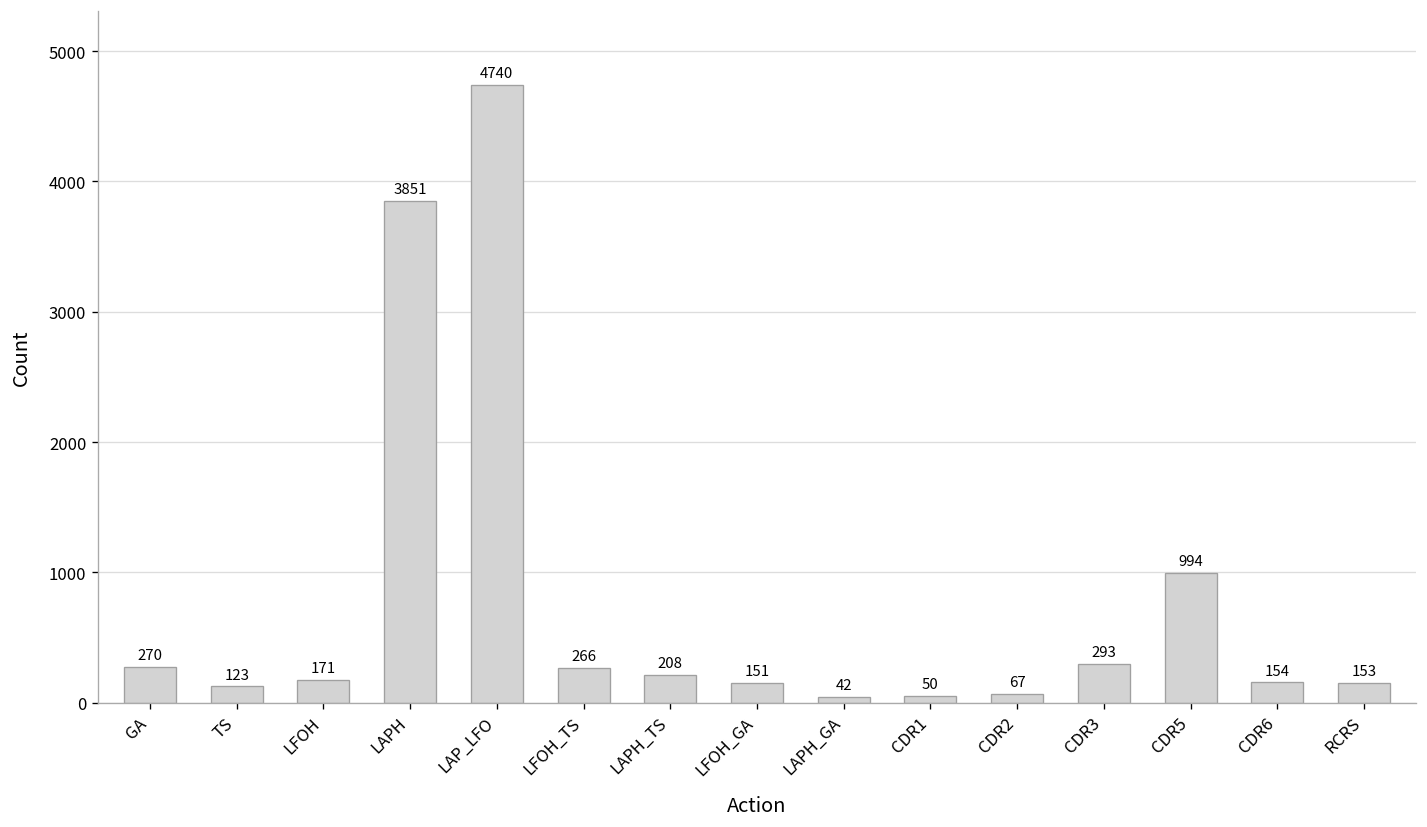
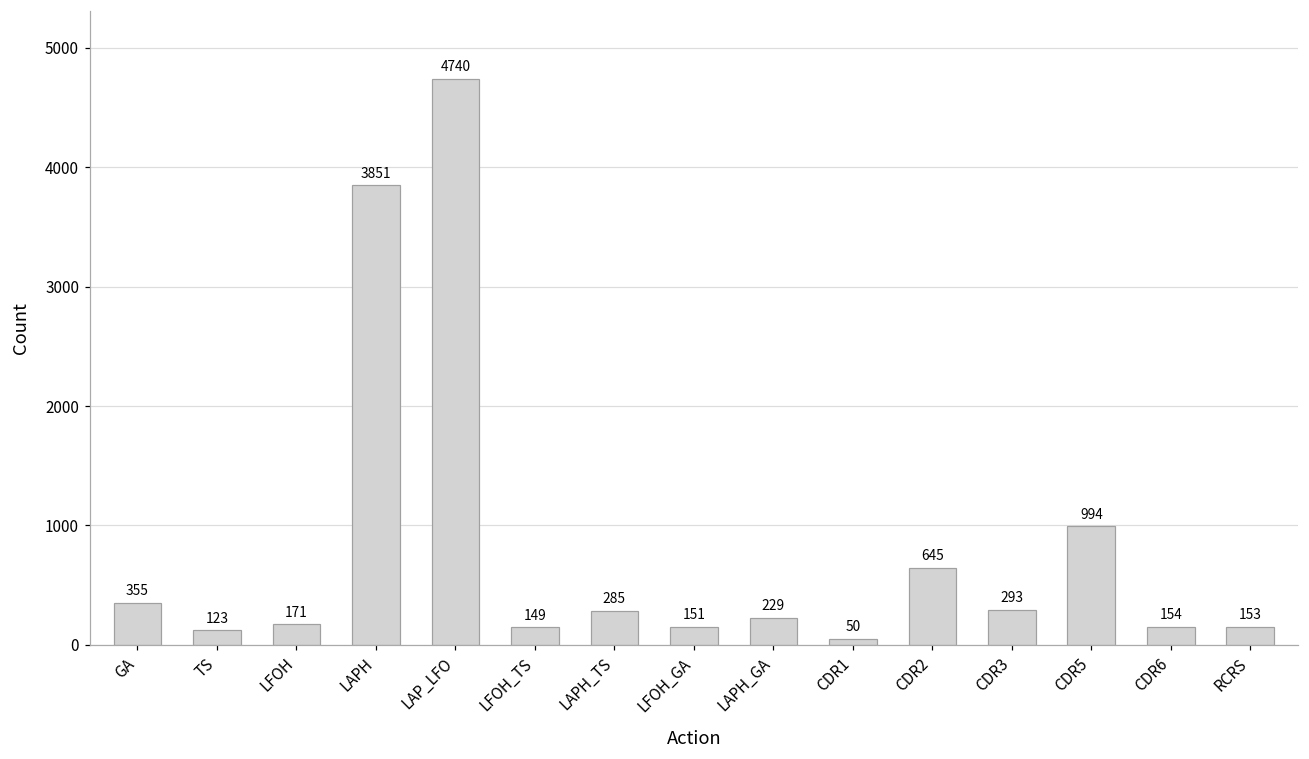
  {
-   "GA": 270,
+   "GA": 355,
    "TS": 123,
    "LFOH": 171,
    "LAPH": 3851,
    "LAP_LFO": 4740,
-   "LFOH_TS": 266,
-   "LAPH_TS": 208,
+   "LFOH_TS": 149,
+   "LAPH_TS": 285,
    "LFOH_GA": 151,
-   "LAPH_GA": 42,
+   "LAPH_GA": 229,
    "CDR1": 50,
-   "CDR2": 67,
+   "CDR2": 645,
    "CDR3": 293,
    "CDR5": 994,
    "CDR6": 154,
    "RCRS": 153
  }
